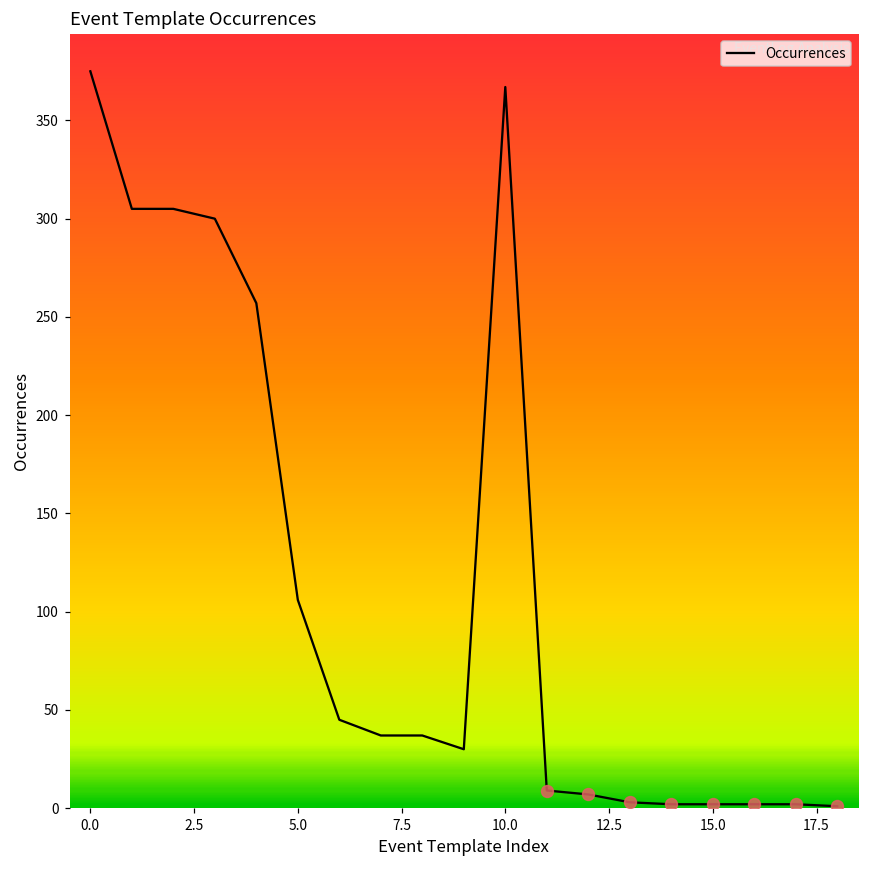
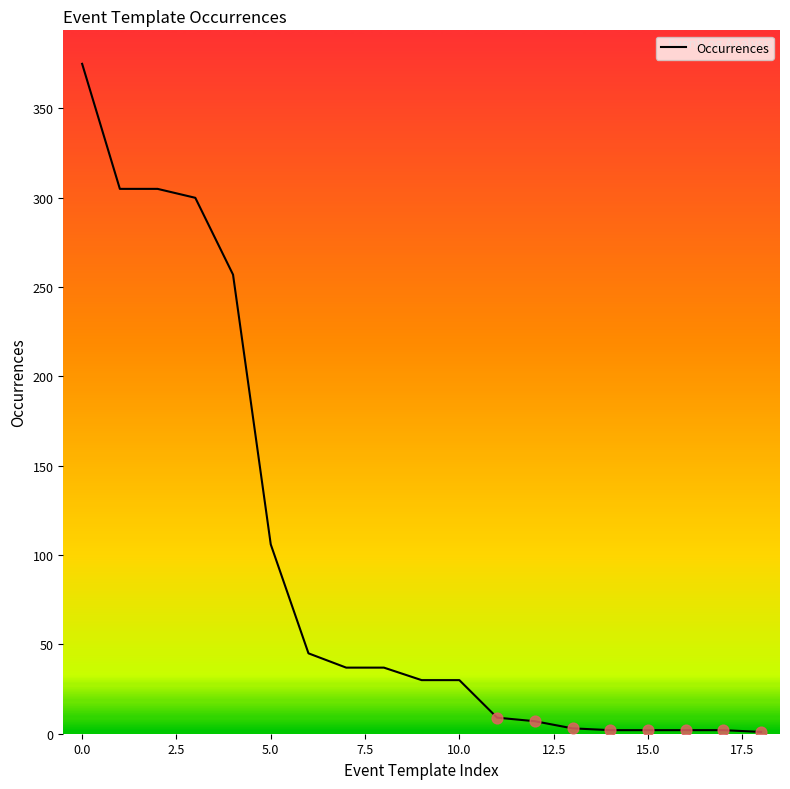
  {
    "Occurrences": {
      "0.0": 375,
      "5.0": 106,
-     "10.0": 367
+     "10.0": 30
    }
  }
